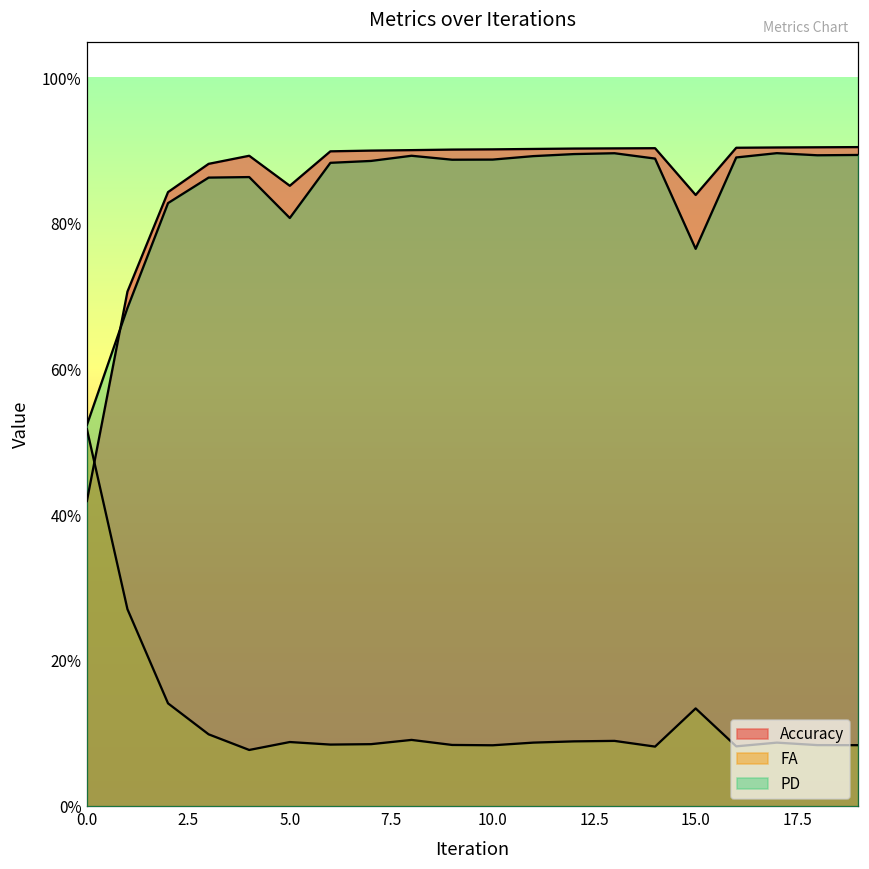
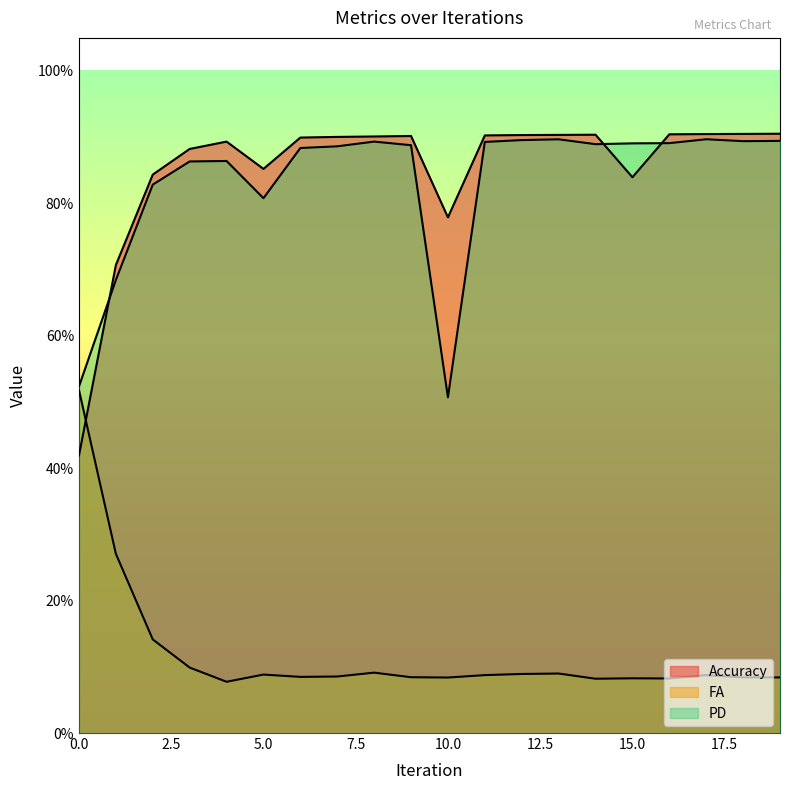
  {
    "Accuracy": {
      "0.0": "42%",
      "5.0": "85%",
-     "10.0": "90%",
+     "10.0": "78%",
      "15.0": "84%"
    },
    "FA": {
      "0.0": "52%",
      "5.0": "9%",
      "10.0": "8%",
-     "15.0": "13%"
+     "15.0": "8%"
    },
    "PD": {
      "0.0": "52%",
      "5.0": "81%",
-     "10.0": "89%",
-     "15.0": "77%"
+     "10.0": "51%",
+     "15.0": "89%"
    }
  }
